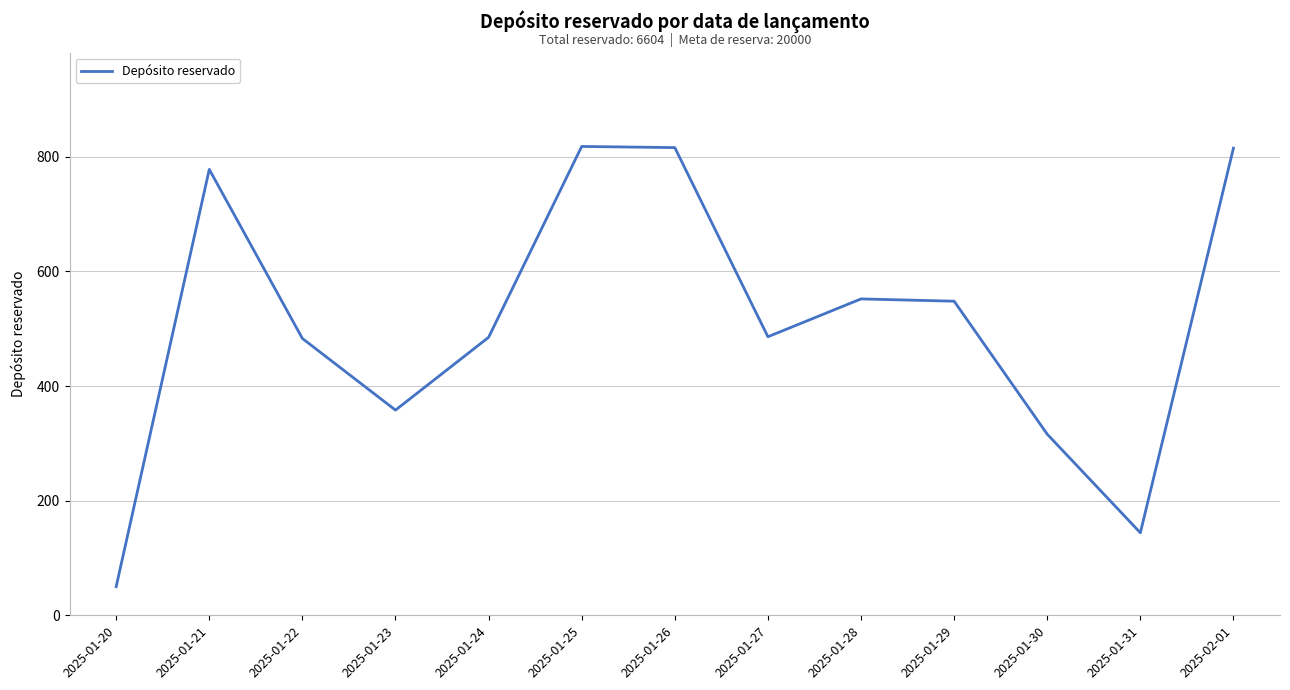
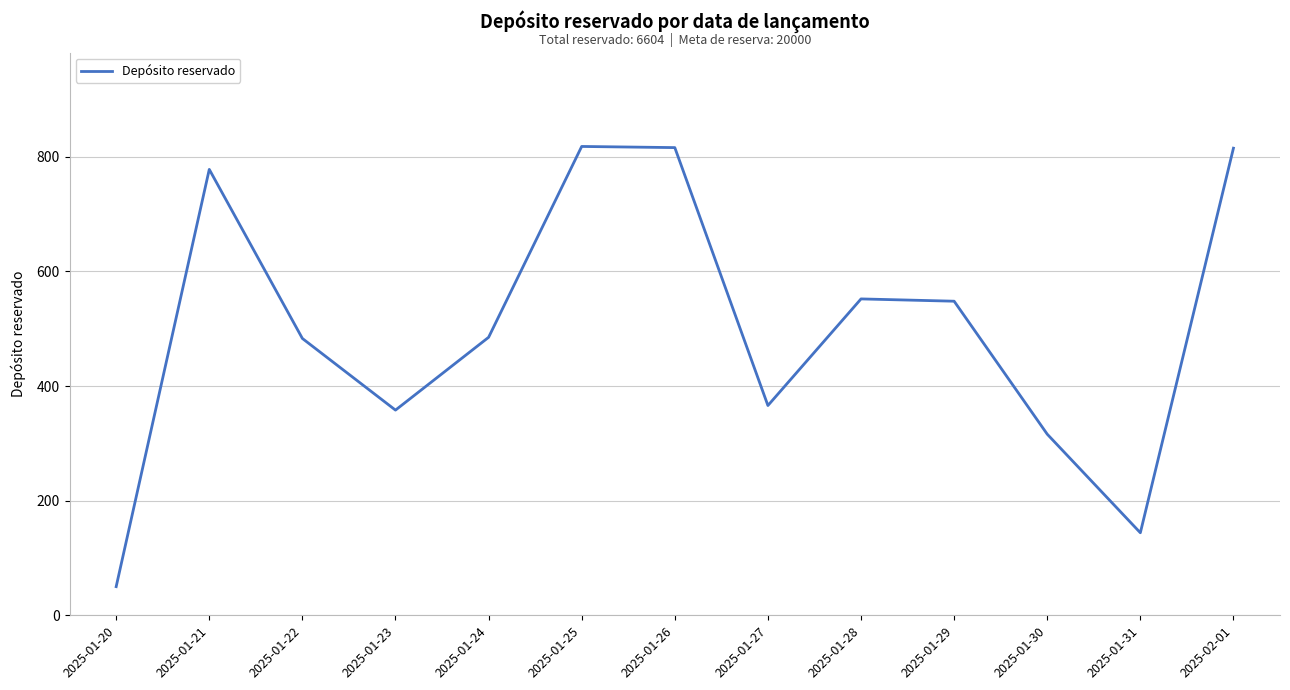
  {
    "2025-01-20": 50,
    "2025-01-21": 780,
    "2025-01-22": 480,
    "2025-01-23": 360,
    "2025-01-24": 490,
    "2025-01-25": 820,
    "2025-01-26": 820,
-   "2025-01-27": 490,
+   "2025-01-27": 370,
    "2025-01-28": 550,
    "2025-01-29": 550,
    "2025-01-30": 320,
    "2025-01-31": 140,
    "2025-02-01": 820
  }
